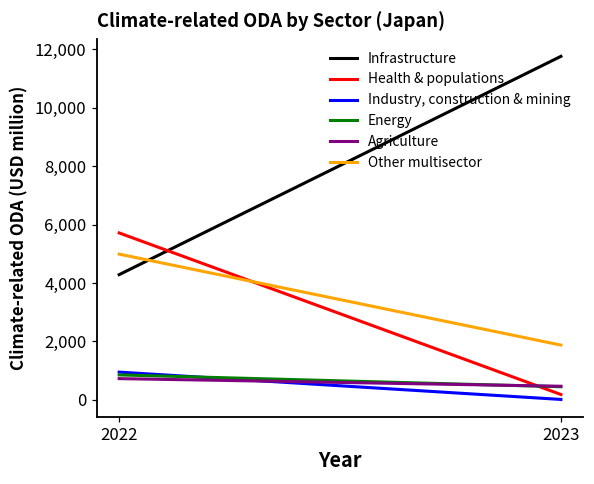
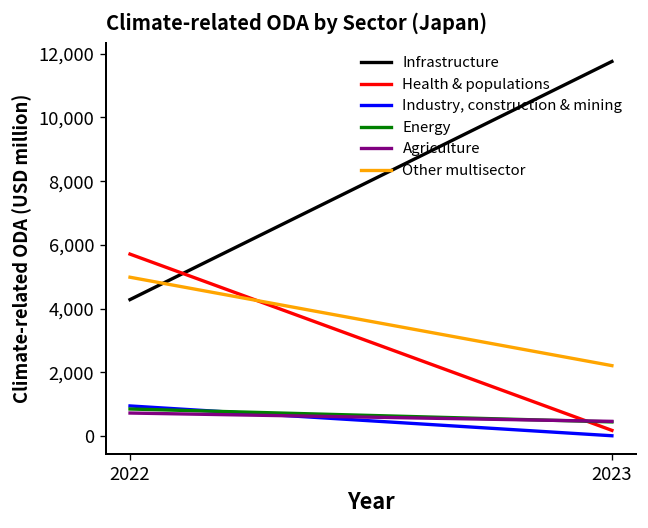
  {
    "Infrastructure": {
      "2022": "4,300",
      "2023": "11,800"
    },
    "Health & populations": {
      "2022": "5,700",
      "2023": "200"
    },
    "Industry, construction & mining": {
      "2023": "0"
    },
    "Agriculture": {
      "2022": "700"
    },
    "Other multisector": {
      "2022": "5,000",
-     "2023": "1,900"
+     "2023": "2,200"
    }
  }
